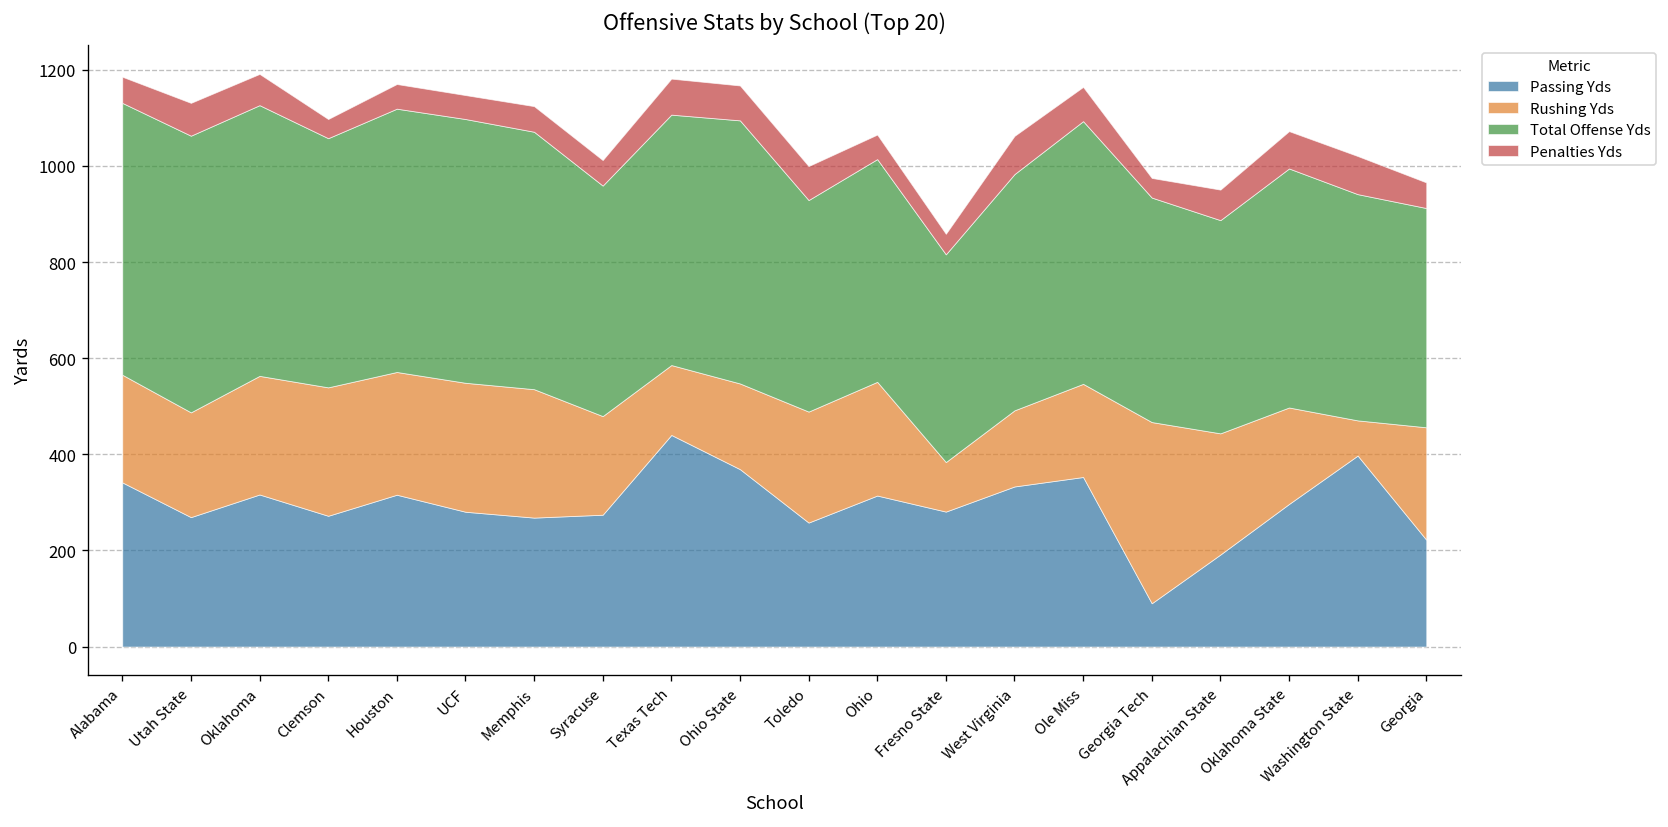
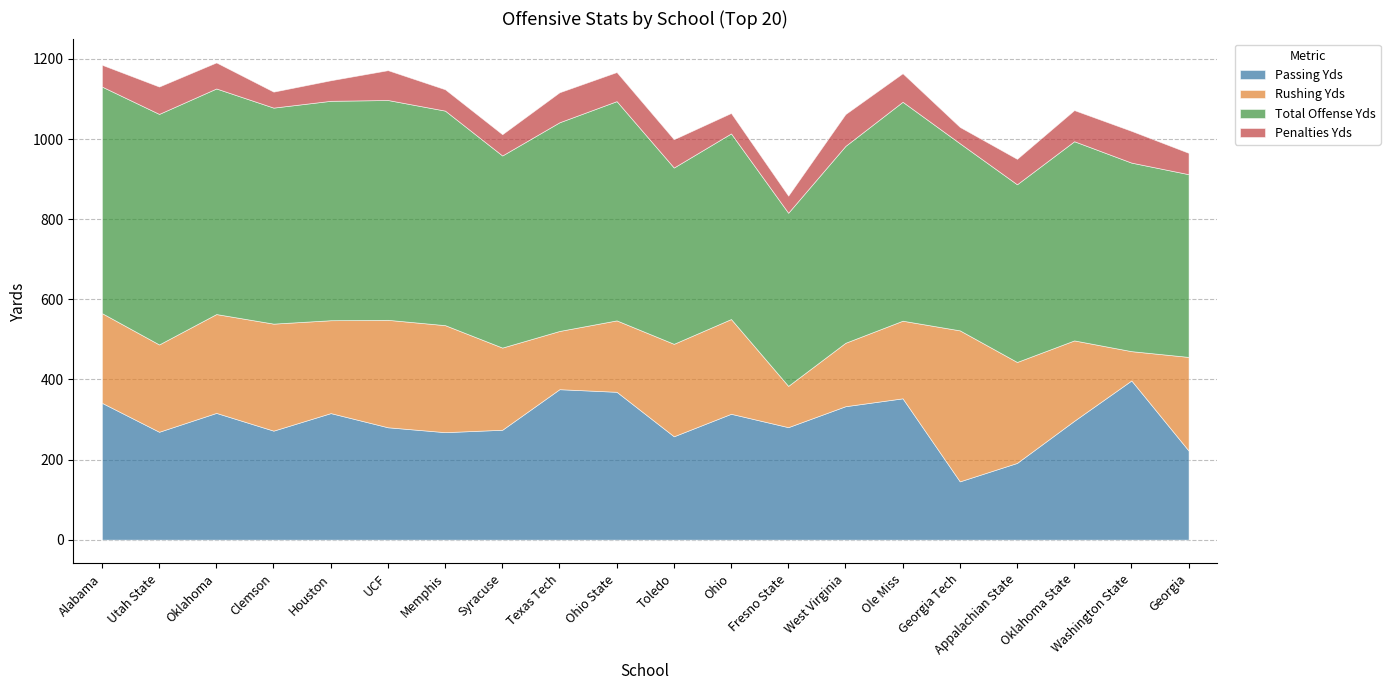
  {
    "Passing Yds": {
      "Alabama": 340,
      "Utah State": 270,
      "Oklahoma": 320,
      "Clemson": 270,
      "Houston": 320,
      "UCF": 280,
      "Memphis": 270,
      "Syracuse": 270,
-     "Texas Tech": 440,
+     "Texas Tech": 380,
      "Ohio State": 370,
      "Toledo": 260,
      "Ohio": 310,
      "Fresno State": 280,
      "West Virginia": 330,
      "Ole Miss": 350,
-     "Georgia Tech": 90,
+     "Georgia Tech": 150,
      "Appalachian State": 190,
      "Oklahoma State": 300,
      "Washington State": 400,
      "Georgia": 220
    },
    "Rushing Yds": {
      "Alabama": 220,
      "Utah State": 220,
      "Oklahoma": 250,
      "Clemson": 270,
-     "Houston": 260,
+     "Houston": 230,
      "UCF": 270,
      "Memphis": 270,
      "Syracuse": 210,
      "Texas Tech": 150,
      "Ohio State": 180,
      "Toledo": 230,
      "Ohio": 240,
      "Fresno State": 100,
      "West Virginia": 160,
      "Ole Miss": 190,
      "Georgia Tech": 380,
      "Appalachian State": 250,
      "Oklahoma State": 200,
      "Washington State": 70,
      "Georgia": 230
    },
    "Total Offense Yds": {
      "Alabama": 570,
      "Utah State": 580,
      "Oklahoma": 560,
-     "Clemson": 520,
+     "Clemson": 540,
      "Houston": 550,
      "UCF": 550,
      "Memphis": 540,
      "Syracuse": 480,
      "Texas Tech": 520,
      "Ohio State": 550,
      "Toledo": 440,
      "Ohio": 460,
      "Fresno State": 430,
      "West Virginia": 490,
      "Ole Miss": 550,
      "Georgia Tech": 470,
      "Appalachian State": 440,
      "Oklahoma State": 500,
      "Washington State": 470,
      "Georgia": 460
    },
    "Penalties Yds": {
      "Alabama": 50,
      "Utah State": 70,
      "Oklahoma": 70,
      "Clemson": 40,
      "Houston": 50,
-     "UCF": 50,
+     "UCF": 70,
      "Memphis": 50,
      "Syracuse": 50,
      "Texas Tech": 70,
      "Ohio State": 70,
      "Toledo": 70,
      "Ohio": 50,
      "Fresno State": 40,
      "West Virginia": 80,
      "Ole Miss": 70,
      "Georgia Tech": 40,
      "Appalachian State": 60,
      "Oklahoma State": 80,
      "Washington State": 80,
      "Georgia": 50
    }
  }
